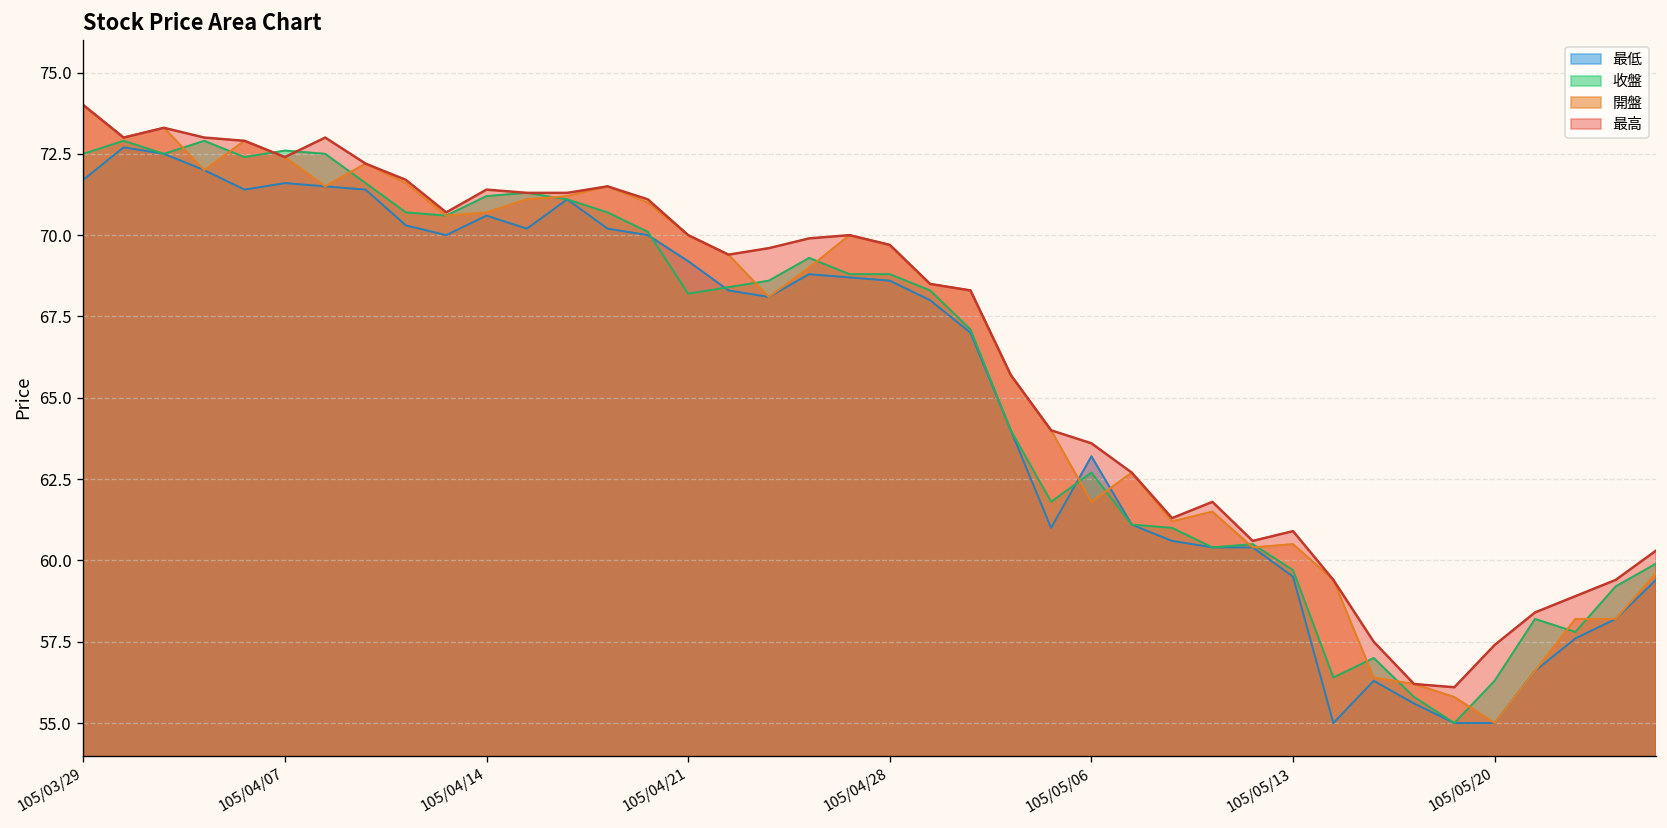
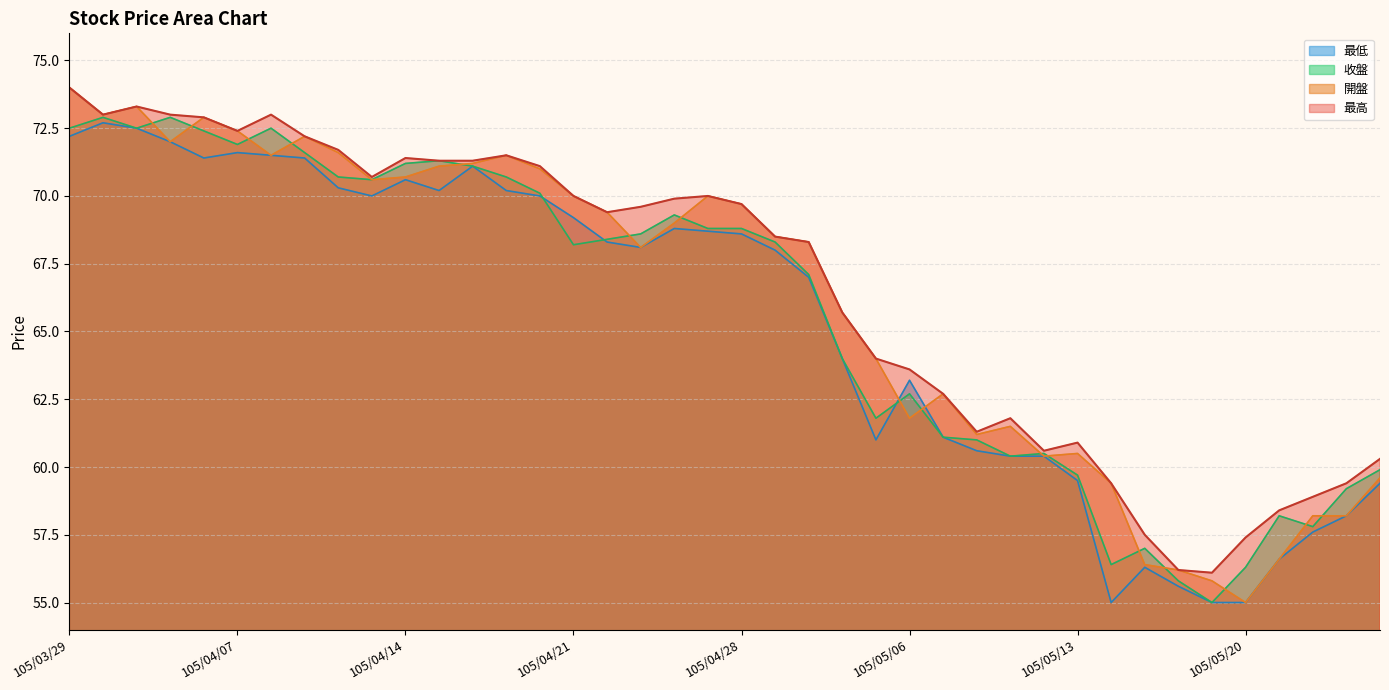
  {
    "最低": {
-     "105/03/29": 71.7,
+     "105/03/29": 72.2,
      "105/04/07": 71.6,
      "105/04/14": 70.6,
      "105/04/21": 69.2,
      "105/04/28": 68.6,
      "105/05/06": 63.2,
      "105/05/13": 59.5
    },
    "收盤": {
      "105/03/29": 72.5,
-     "105/04/07": 72.6,
+     "105/04/07": 71.9,
      "105/04/14": 71.2,
      "105/04/21": 68.2,
      "105/04/28": 68.8,
      "105/05/06": 62.7,
      "105/05/13": 59.7,
      "105/05/20": 56.3
    }
  }
